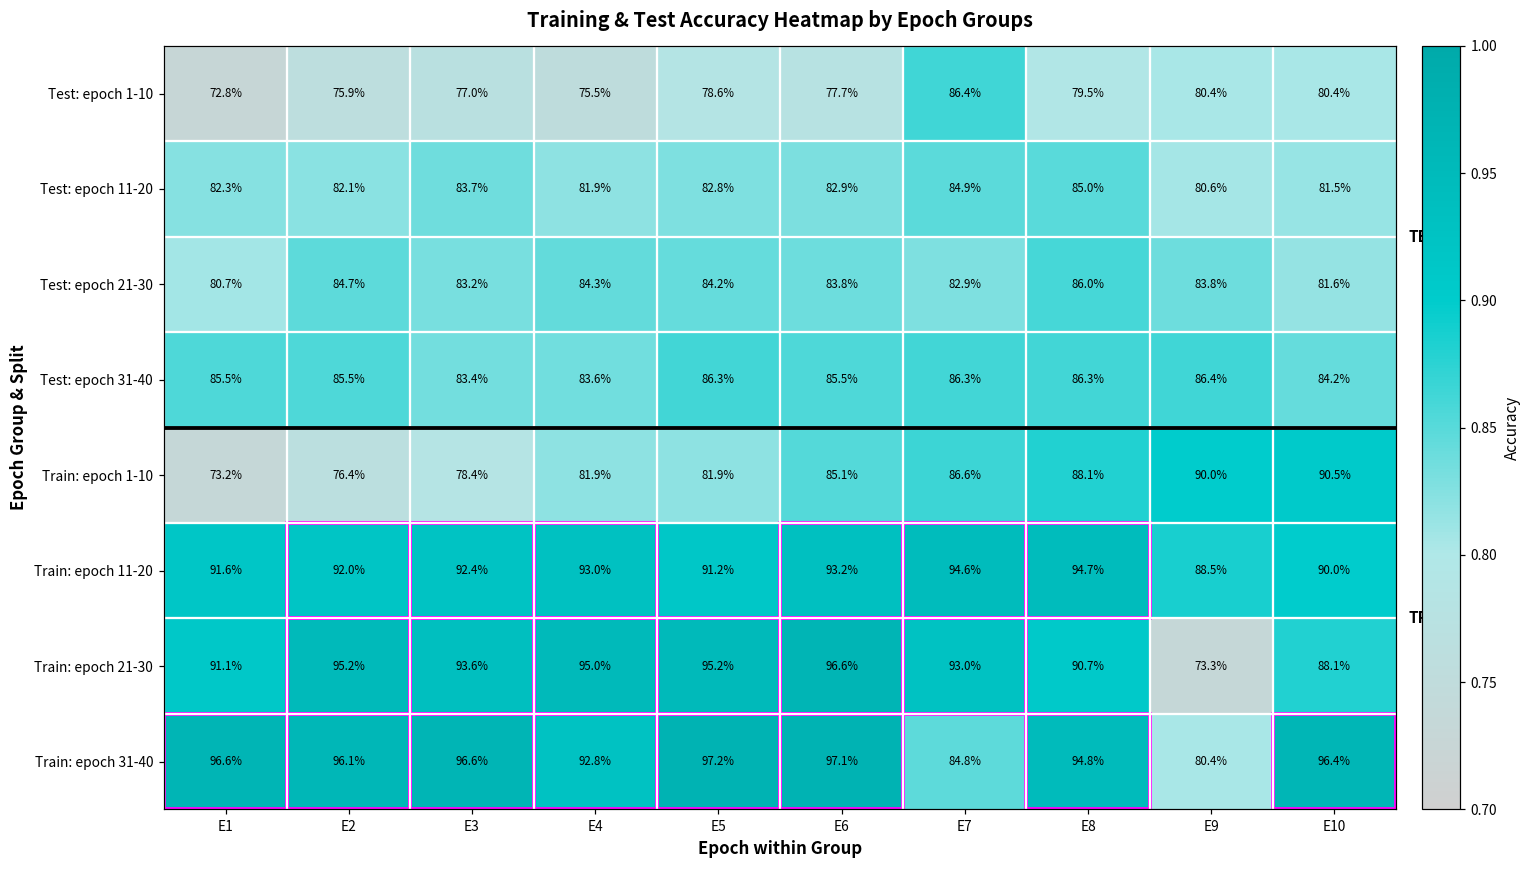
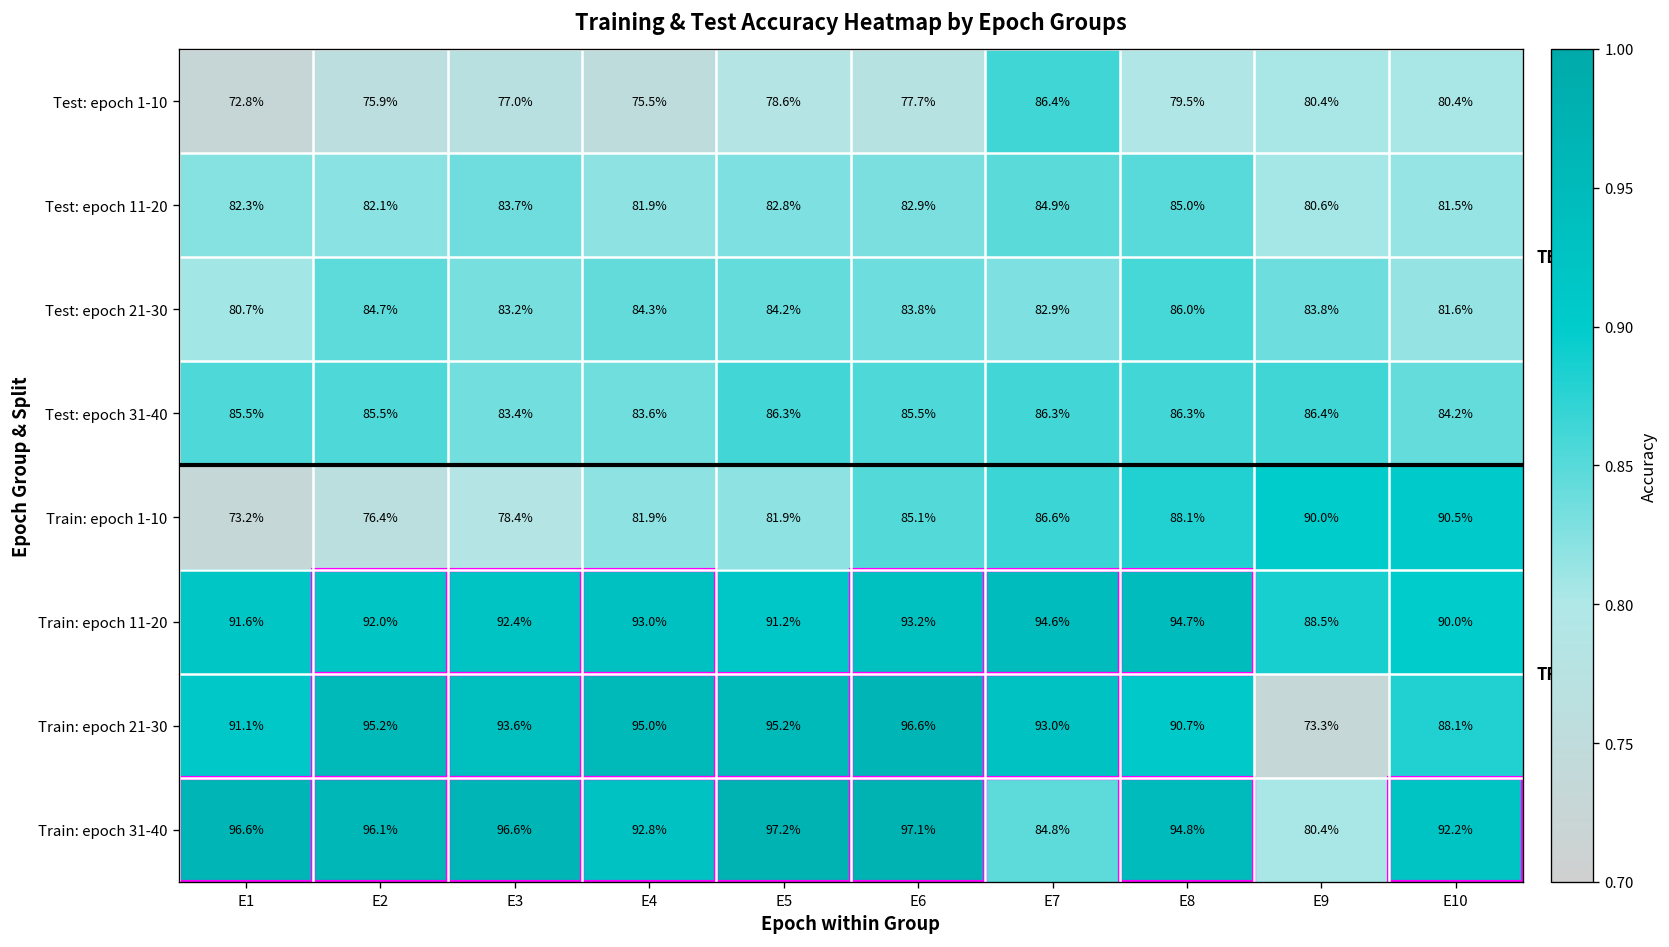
  {
    "Test: epoch 1-10": {
      "E1": "72.8%",
      "E2": "75.9%",
      "E3": "77.0%",
      "E4": "75.5%",
      "E5": "78.6%",
      "E6": "77.7%",
      "E7": "86.4%",
      "E8": "79.5%",
      "E9": "80.4%",
      "E10": "80.4%"
    },
    "Test: epoch 11-20": {
      "E1": "82.3%",
      "E2": "82.1%",
      "E3": "83.7%",
      "E4": "81.9%",
      "E5": "82.8%",
      "E6": "82.9%",
      "E7": "84.9%",
      "E8": "85.0%",
      "E9": "80.6%",
      "E10": "81.5%"
    },
    "Test: epoch 21-30": {
      "E1": "80.7%",
      "E2": "84.7%",
      "E3": "83.2%",
      "E4": "84.3%",
      "E5": "84.2%",
      "E6": "83.8%",
      "E7": "82.9%",
      "E8": "86.0%",
      "E9": "83.8%",
      "E10": "81.6%"
    },
    "Test: epoch 31-40": {
      "E1": "85.5%",
      "E2": "85.5%",
      "E3": "83.4%",
      "E4": "83.6%",
      "E5": "86.3%",
      "E6": "85.5%",
      "E7": "86.3%",
      "E8": "86.3%",
      "E9": "86.4%",
      "E10": "84.2%"
    },
    "Train: epoch 1-10": {
      "E1": "73.2%",
      "E2": "76.4%",
      "E3": "78.4%",
      "E4": "81.9%",
      "E5": "81.9%",
      "E6": "85.1%",
      "E7": "86.6%",
      "E8": "88.1%",
      "E9": "90.0%",
      "E10": "90.5%"
    },
    "Train: epoch 11-20": {
      "E1": "91.6%",
      "E2": "92.0%",
      "E3": "92.4%",
      "E4": "93.0%",
      "E5": "91.2%",
      "E6": "93.2%",
      "E7": "94.6%",
      "E8": "94.7%",
      "E9": "88.5%",
      "E10": "90.0%"
    },
    "Train: epoch 21-30": {
      "E1": "91.1%",
      "E2": "95.2%",
      "E3": "93.6%",
      "E4": "95.0%",
      "E5": "95.2%",
      "E6": "96.6%",
      "E7": "93.0%",
      "E8": "90.7%",
      "E9": "73.3%",
      "E10": "88.1%"
    },
    "Train: epoch 31-40": {
      "E1": "96.6%",
      "E2": "96.1%",
      "E3": "96.6%",
      "E4": "92.8%",
      "E5": "97.2%",
      "E6": "97.1%",
      "E7": "84.8%",
      "E8": "94.8%",
      "E9": "80.4%",
-     "E10": "96.4%"
+     "E10": "92.2%"
    }
  }
